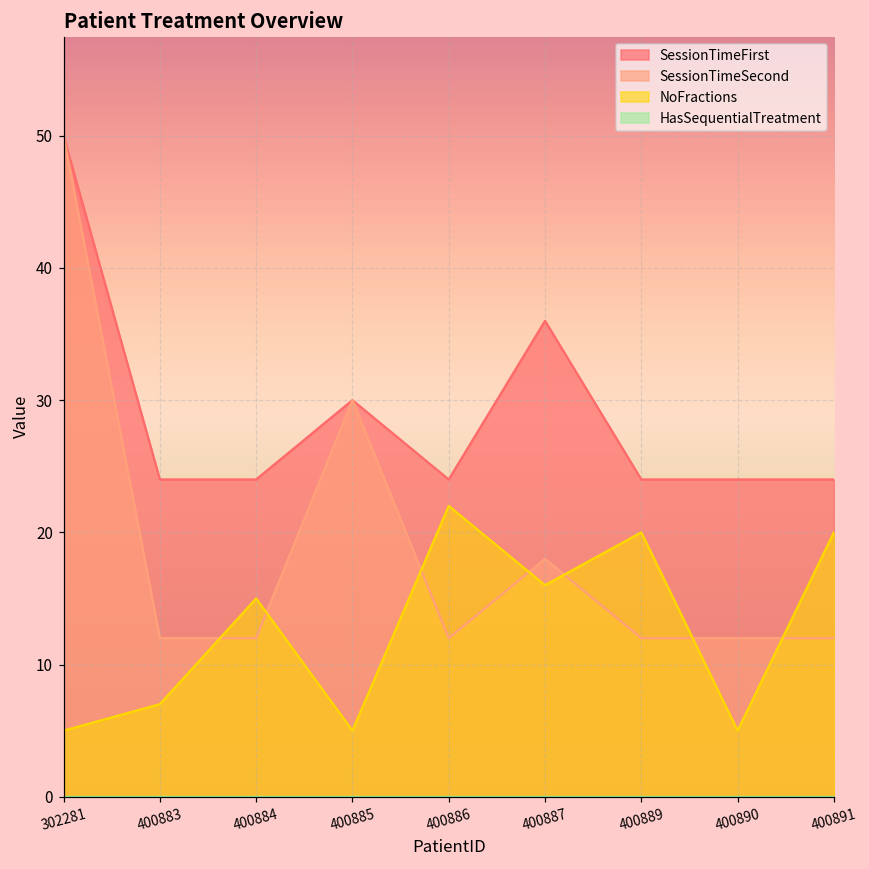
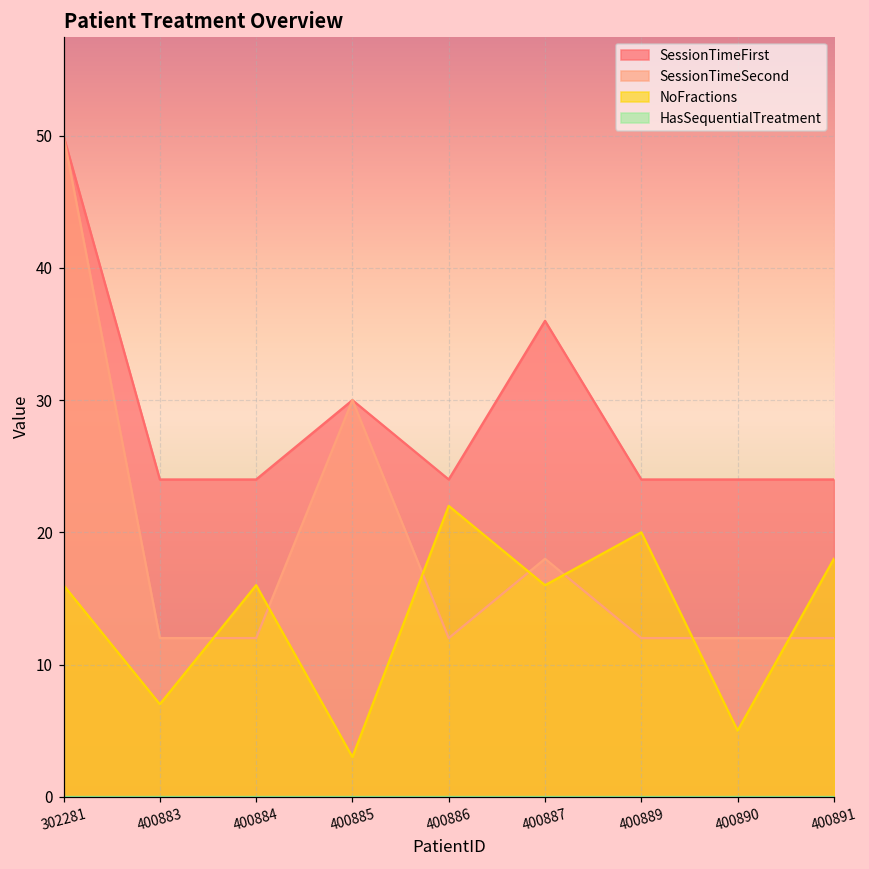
  {
    "NoFractions": {
-     "302281": 5,
+     "302281": 16,
      "400883": 7,
-     "400884": 15,
-     "400885": 5,
+     "400884": 16,
+     "400885": 3,
      "400886": 22,
      "400887": 16,
      "400889": 20,
      "400890": 5,
-     "400891": 20
+     "400891": 18
    },
    "HasSequentialTreatment": {
      "302281": 0,
      "400883": 0,
      "400884": 0,
      "400885": 0,
      "400886": 0,
      "400887": 0,
      "400889": 0,
      "400890": 0,
      "400891": 0
    }
  }
